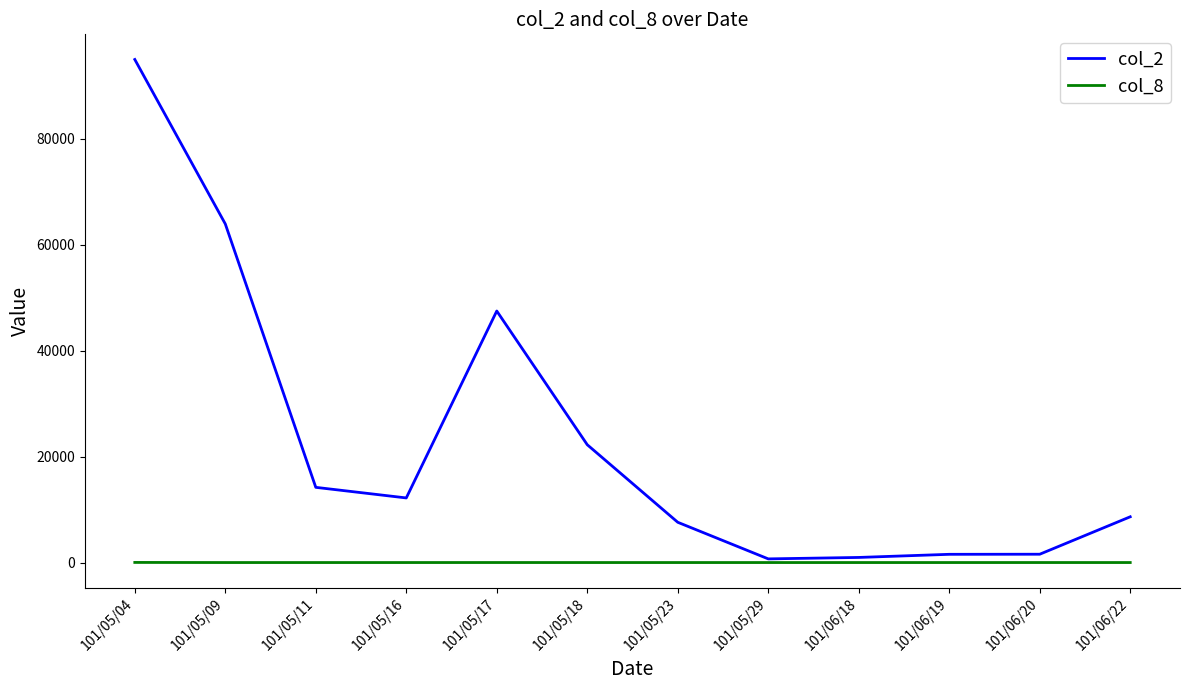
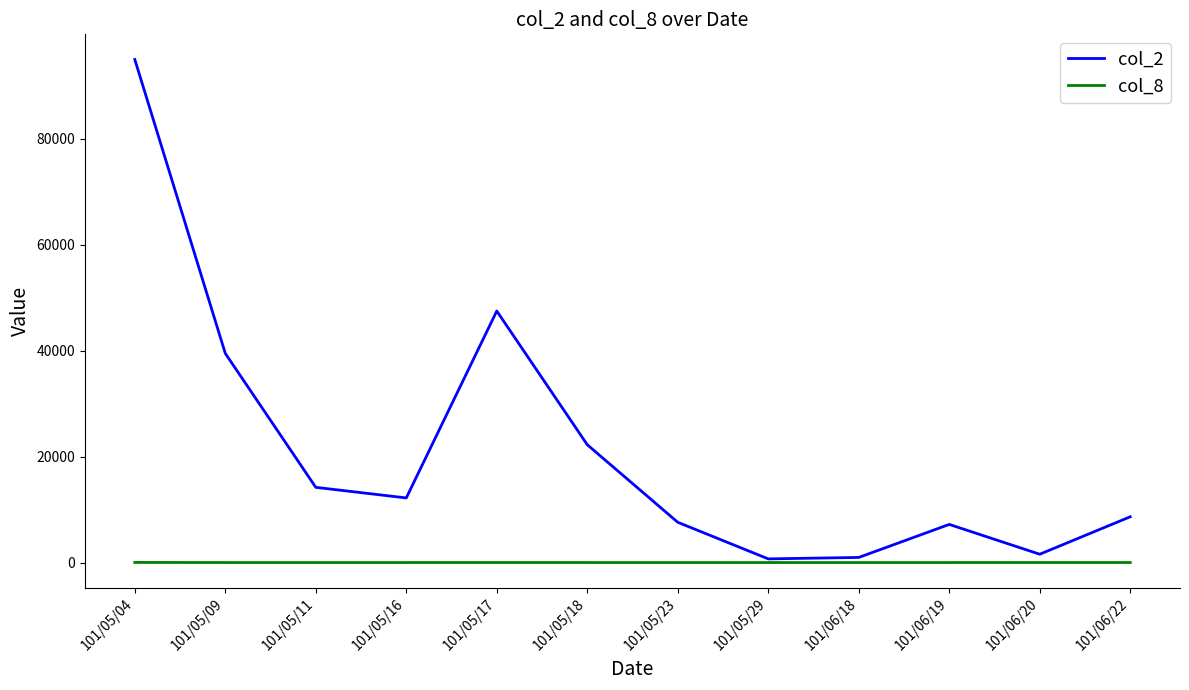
  {
    "col_2": {
      "101/05/04": 95000,
-     "101/05/09": 64000,
+     "101/05/09": 40000,
      "101/05/11": 14000,
      "101/05/16": 12000,
      "101/05/17": 48000,
      "101/05/18": 22000,
      "101/05/23": 8000,
      "101/05/29": 1000,
      "101/06/18": 1000,
-     "101/06/19": 2000,
+     "101/06/19": 7000,
      "101/06/20": 2000,
      "101/06/22": 9000
    },
    "col_8": {
      "101/05/04": 0,
      "101/05/09": 0,
      "101/05/11": 0,
      "101/05/16": 0,
      "101/05/17": 0,
      "101/05/18": 0,
      "101/05/23": 0,
      "101/05/29": 0,
      "101/06/18": 0,
      "101/06/19": 0,
      "101/06/20": 0,
      "101/06/22": 0
    }
  }
